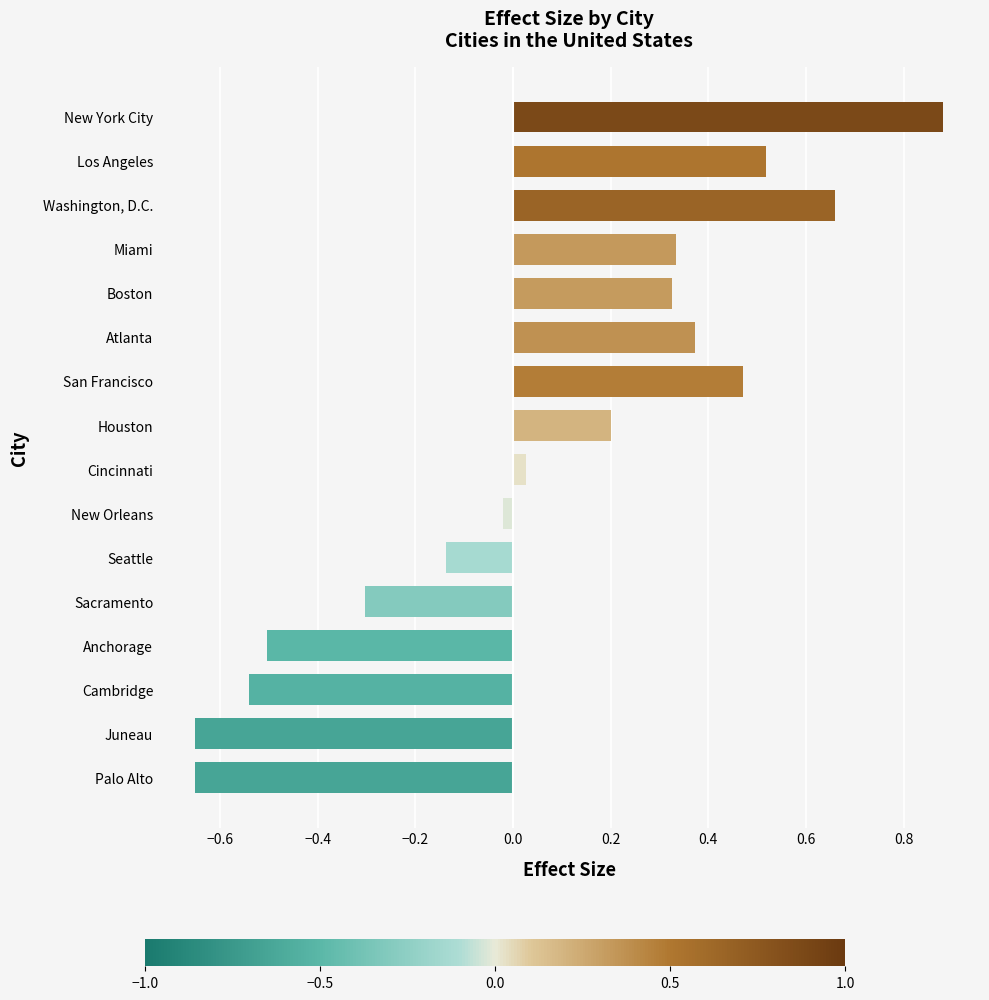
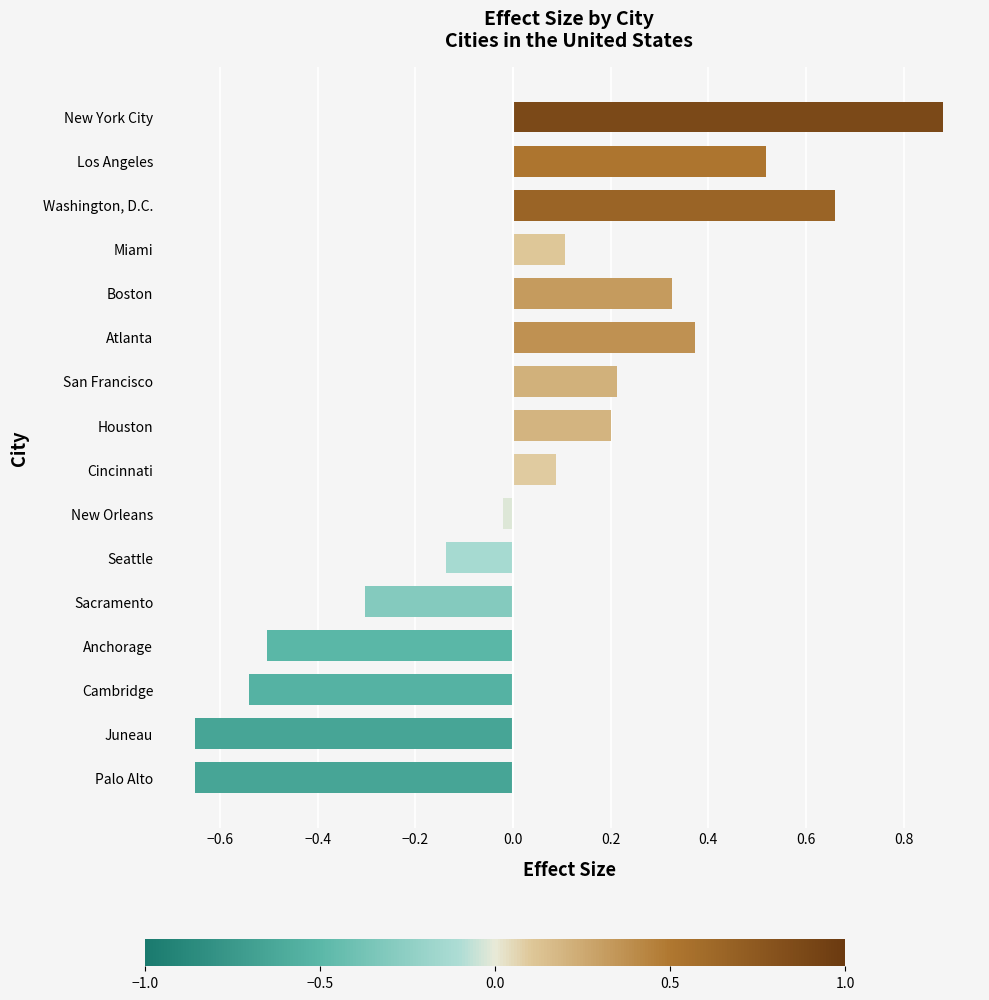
  {
    "New York City": 0.88,
    "Los Angeles": 0.52,
    "Washington, D.C.": 0.66,
-   "Miami": 0.33,
+   "Miami": 0.11,
    "Boston": 0.33,
    "Atlanta": 0.37,
-   "San Francisco": 0.47,
+   "San Francisco": 0.21,
    "Houston": 0.20,
-   "Cincinnati": 0.03,
+   "Cincinnati": 0.09,
    "New Orleans": -0.02,
    "Seattle": -0.14,
    "Sacramento": -0.30,
    "Anchorage": -0.50,
    "Cambridge": -0.54,
    "Juneau": -0.65,
    "Palo Alto": -0.65
  }
